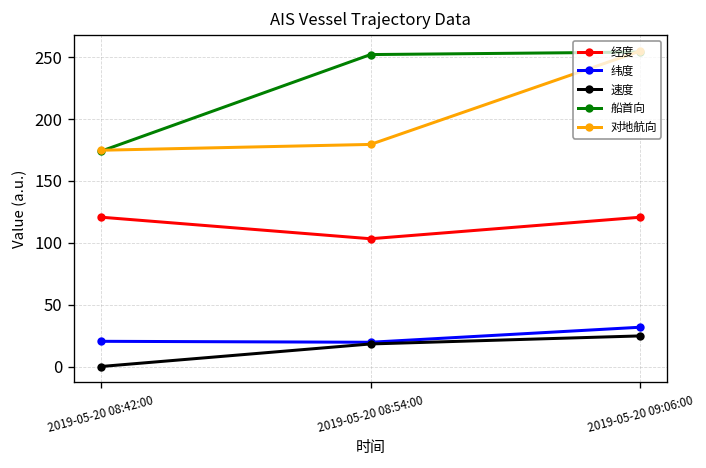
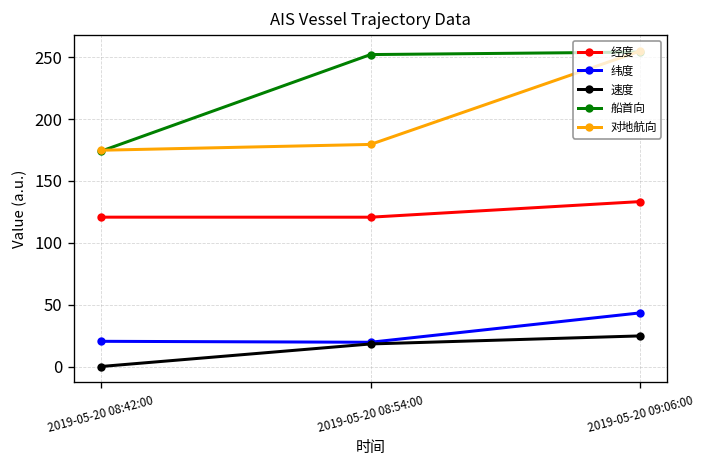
  {
    "经度": {
      "2019-05-20 08:42:00": 121,
-     "2019-05-20 08:54:00": 103,
-     "2019-05-20 09:06:00": 121
+     "2019-05-20 08:54:00": 121,
+     "2019-05-20 09:06:00": 133
    },
    "纬度": {
      "2019-05-20 08:42:00": 21,
-     "2019-05-20 09:06:00": 32
+     "2019-05-20 09:06:00": 44
    },
    "速度": {
      "2019-05-20 08:42:00": 0,
      "2019-05-20 09:06:00": 25
    },
    "船首向": {
      "2019-05-20 08:54:00": 252
    },
    "对地航向": {
      "2019-05-20 08:54:00": 180
    }
  }
